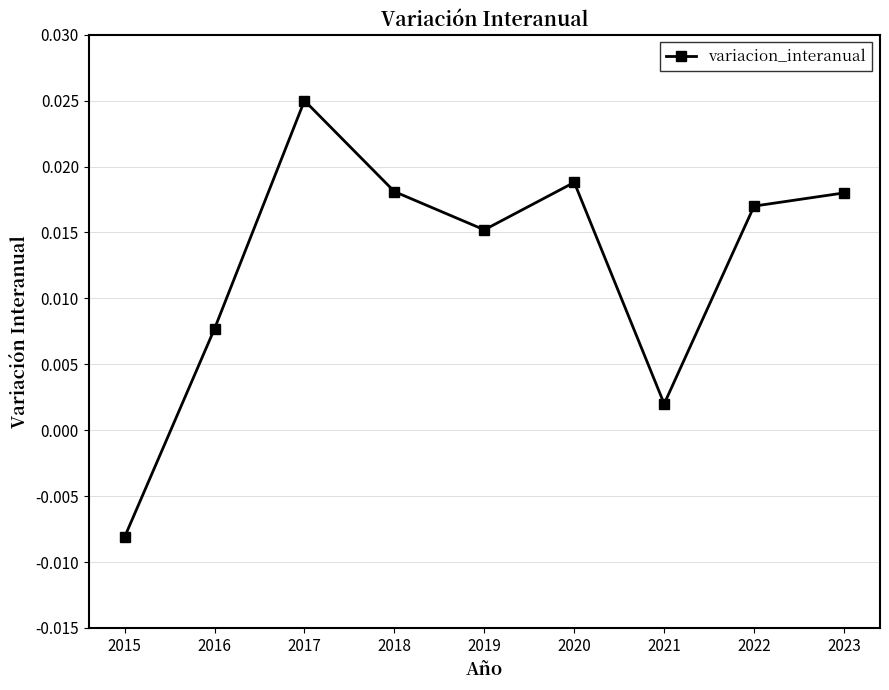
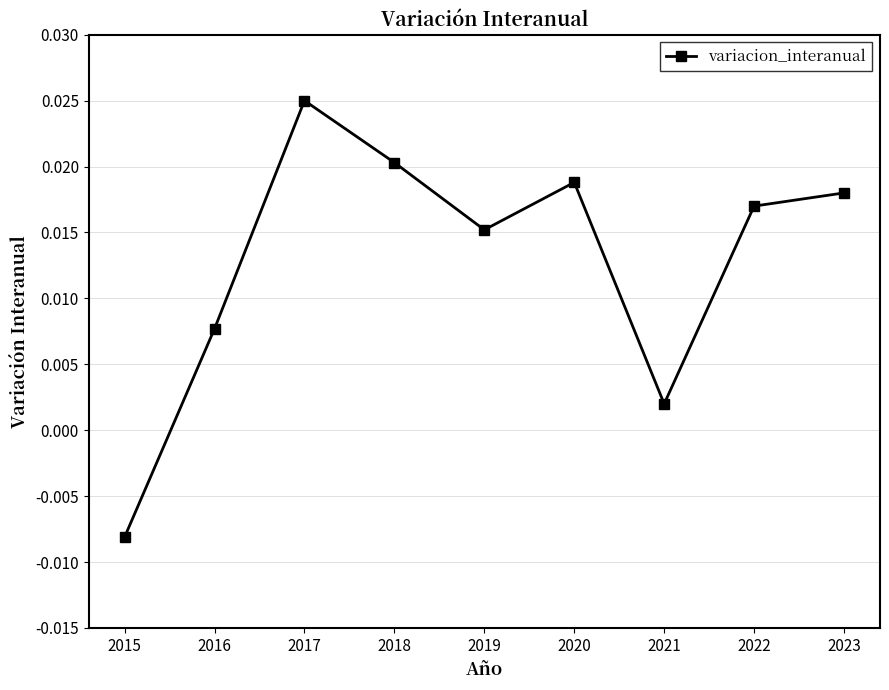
  {
    "2015": -0.0081,
    "2016": 0.0077,
    "2017": 0.0250,
-   "2018": 0.0181,
+   "2018": 0.0203,
    "2019": 0.0152,
    "2020": 0.0188,
    "2021": 0.0020,
    "2022": 0.0170,
    "2023": 0.0180
  }
